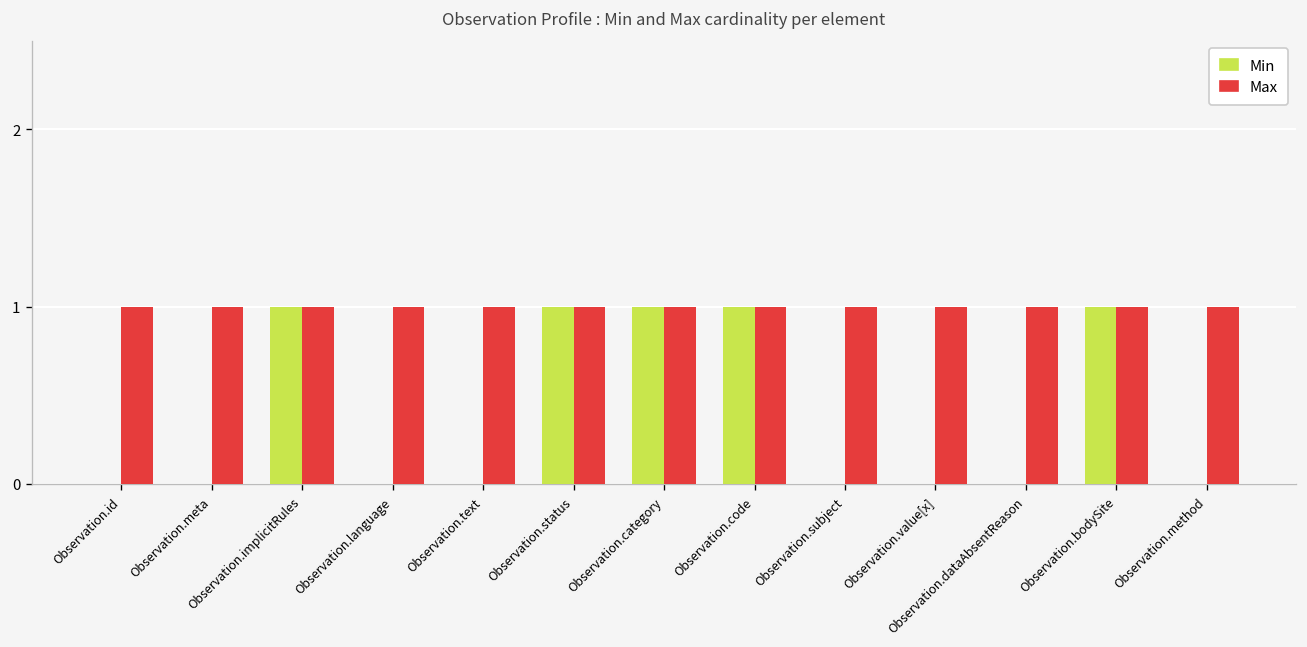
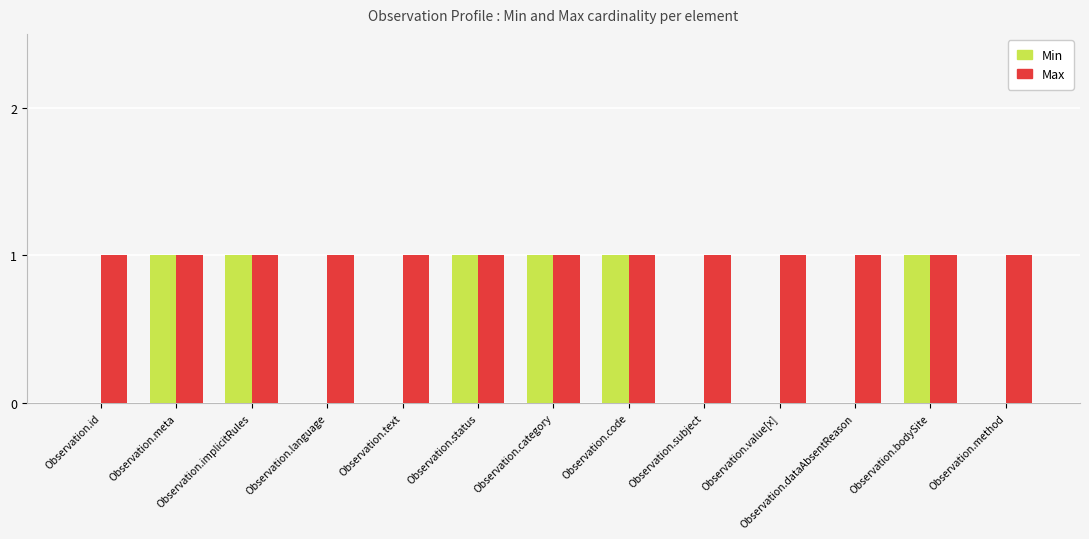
  {
    "Min": {
      "Observation.id": 0,
-     "Observation.meta": 0,
+     "Observation.meta": 1,
      "Observation.implicitRules": 1,
      "Observation.language": 0,
      "Observation.text": 0,
      "Observation.status": 1,
      "Observation.category": 1,
      "Observation.code": 1,
      "Observation.subject": 0,
      "Observation.value[x]": 0,
      "Observation.dataAbsentReason": 0,
      "Observation.bodySite": 1,
      "Observation.method": 0
    },
    "Max": {
      "Observation.id": 1,
      "Observation.meta": 1,
      "Observation.implicitRules": 1,
      "Observation.language": 1,
      "Observation.text": 1,
      "Observation.status": 1,
      "Observation.category": 1,
      "Observation.code": 1,
      "Observation.subject": 1,
      "Observation.value[x]": 1,
      "Observation.dataAbsentReason": 1,
      "Observation.bodySite": 1,
      "Observation.method": 1
    }
  }
